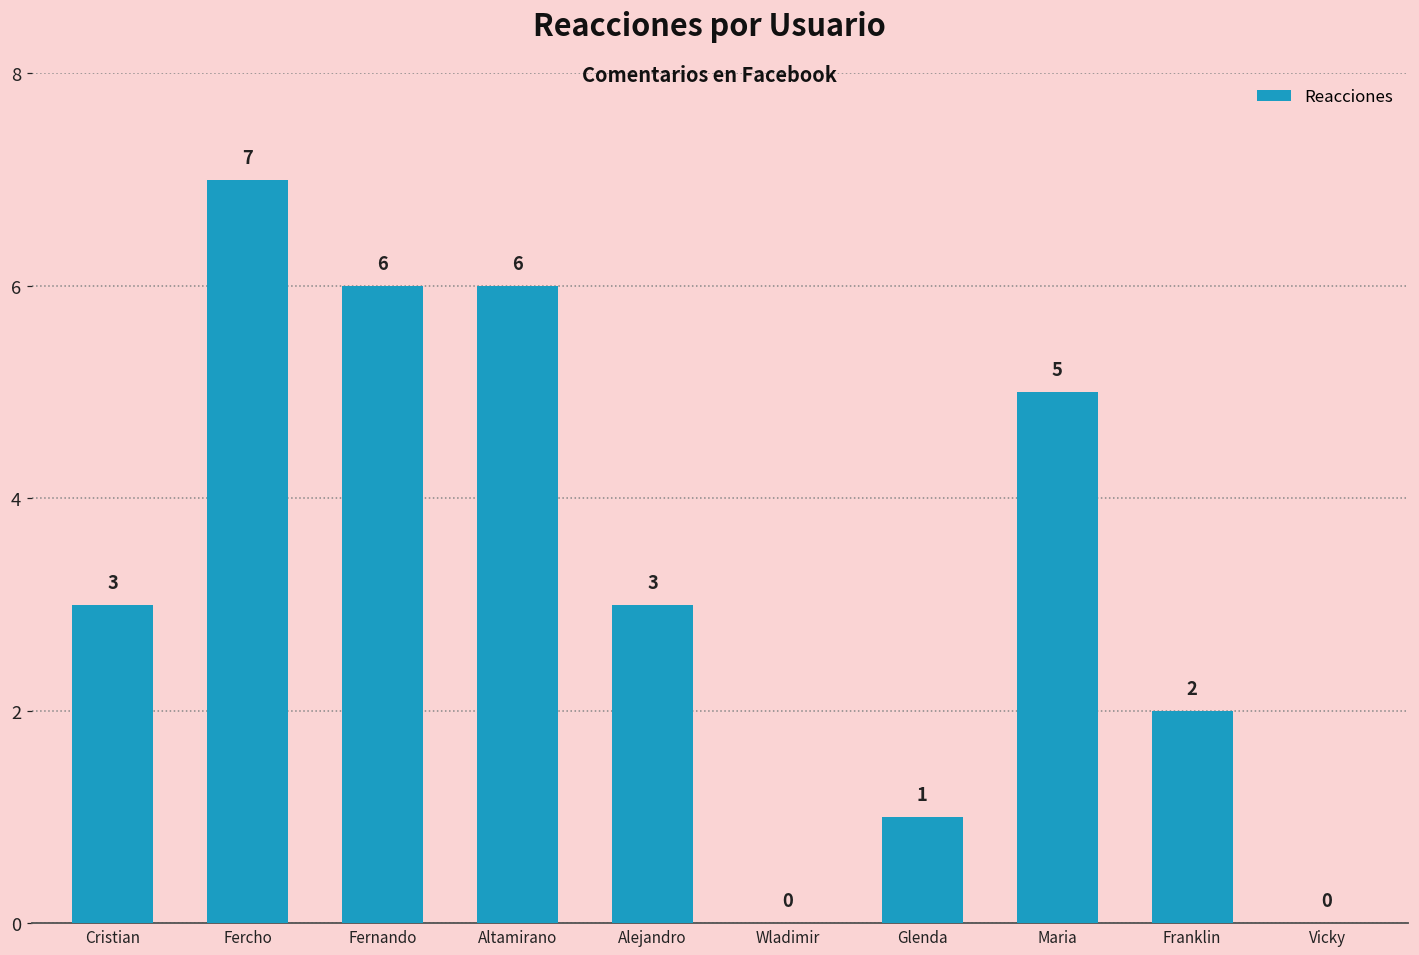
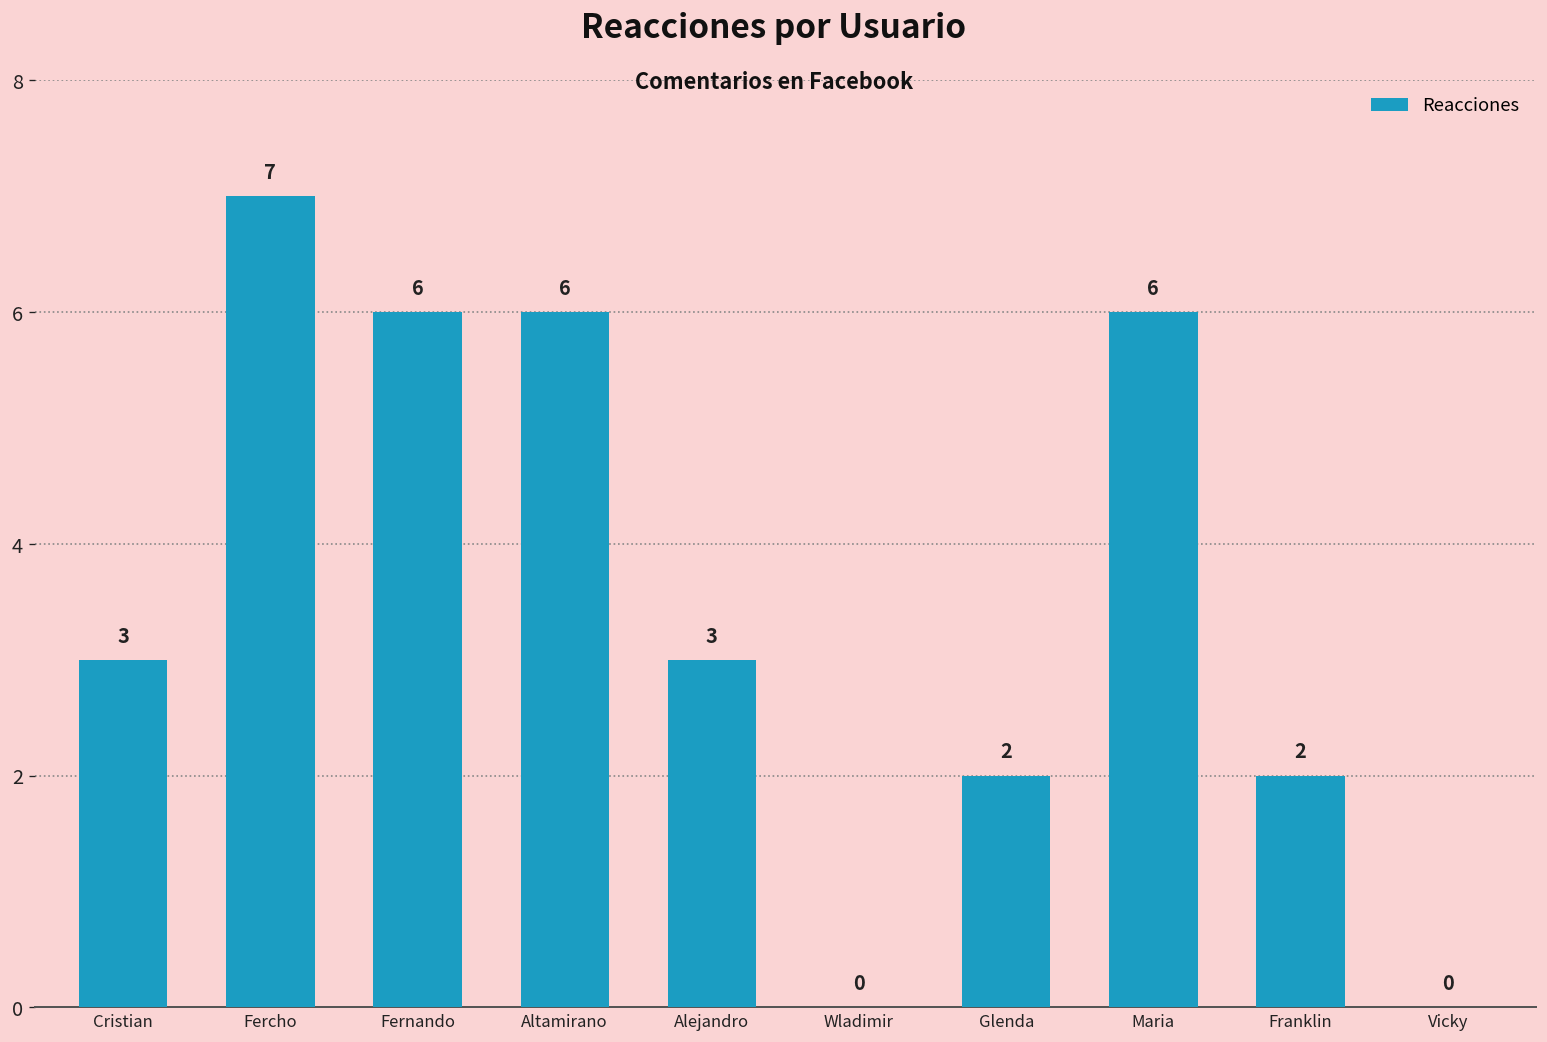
  {
    "Cristian": 3,
    "Fercho": 7,
    "Fernando": 6,
    "Altamirano": 6,
    "Alejandro": 3,
    "Wladimir": 0,
-   "Glenda": 1,
-   "Maria": 5,
+   "Glenda": 2,
+   "Maria": 6,
    "Franklin": 2,
    "Vicky": 0
  }
